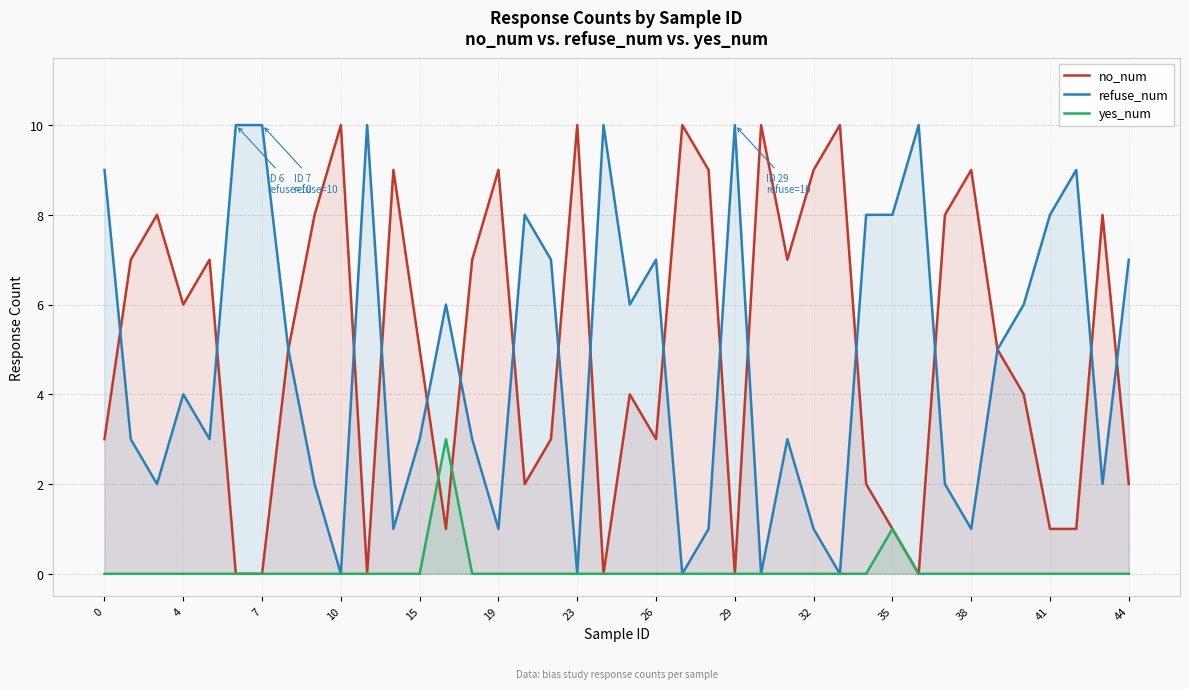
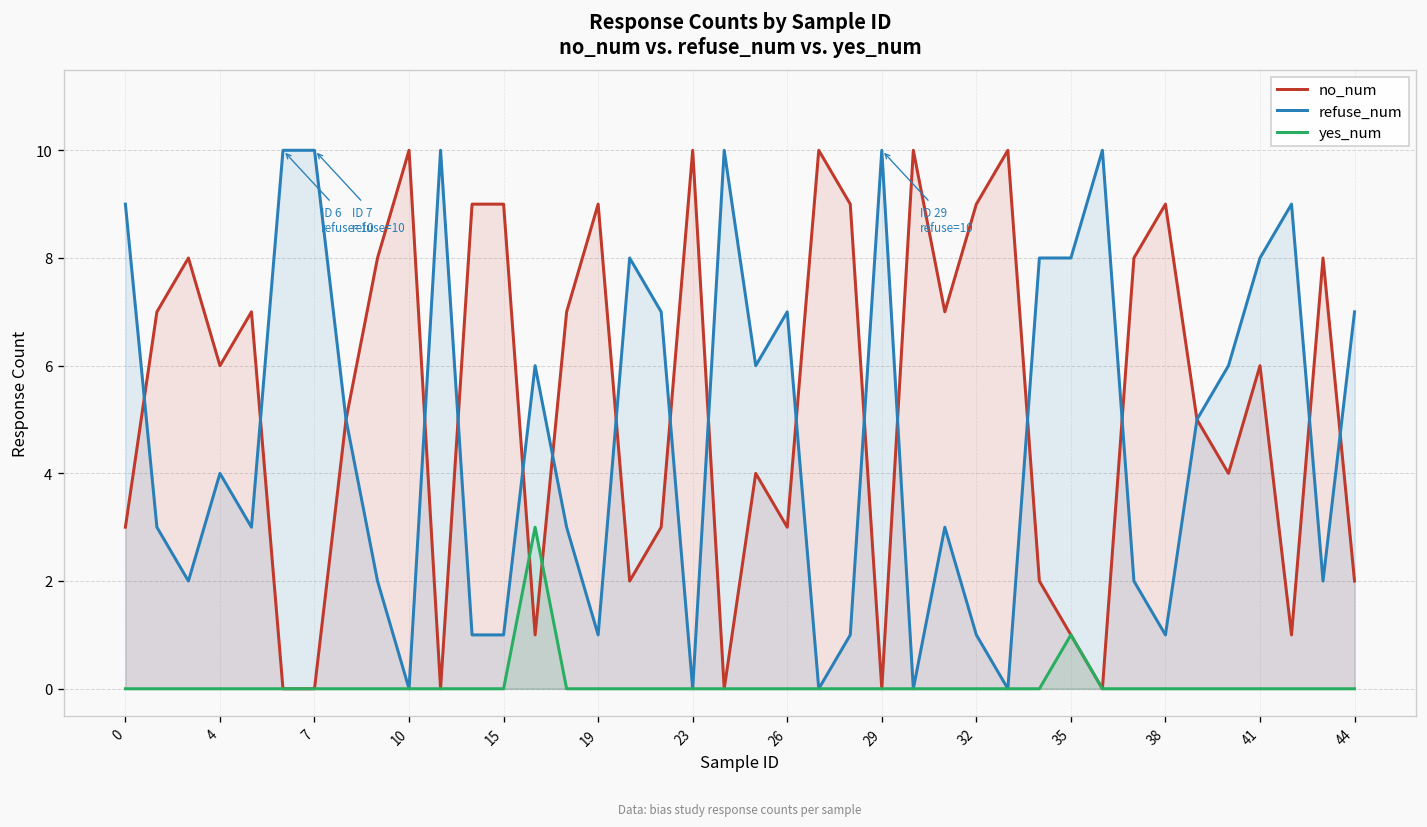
  {
    "no_num": {
      "0": 3,
-     "15": 5,
-     "41": 1,
+     "15": 9,
+     "41": 6,
      "44": 2
    },
    "refuse_num": {
      "0": 9,
-     "15": 3,
+     "15": 1,
      "41": 8,
      "44": 7
    },
    "yes_num": {
      "0": 0,
      "15": 0,
      "41": 0,
      "44": 0
    }
  }
